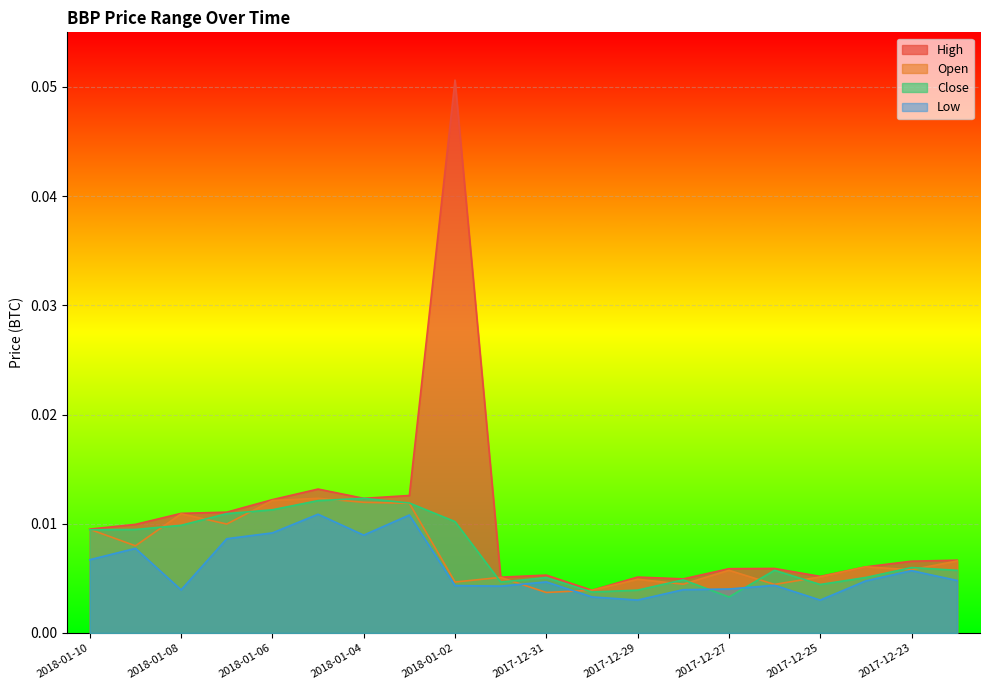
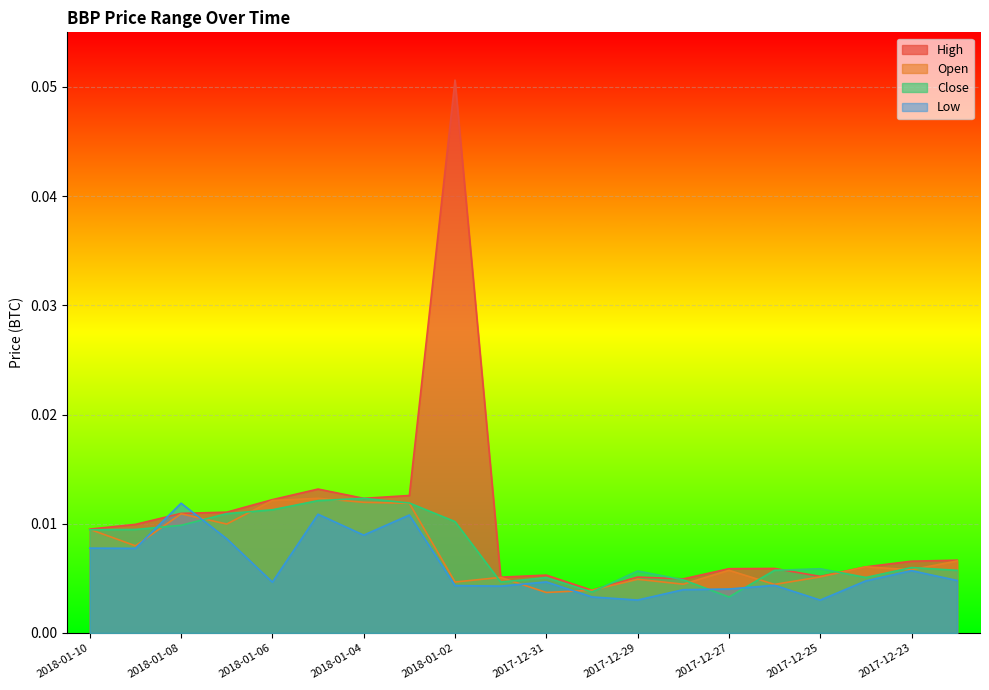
  {
    "Close": {
      "2018-01-08": 0.0099,
      "2018-01-06": 0.0113,
      "2018-01-02": 0.0102,
-     "2017-12-29": 0.0039,
+     "2017-12-29": 0.0057,
      "2017-12-27": 0.0033,
-     "2017-12-25": 0.0044
+     "2017-12-25": 0.0059
    },
    "Low": {
-     "2018-01-10": 0.0067,
-     "2018-01-08": 0.0039,
-     "2018-01-06": 0.0092,
+     "2018-01-10": 0.0078,
+     "2018-01-08": 0.0119,
+     "2018-01-06": 0.0047,
      "2018-01-04": 0.0090,
      "2018-01-02": 0.0043,
      "2017-12-31": 0.0047,
      "2017-12-29": 0.0030,
      "2017-12-27": 0.0040,
      "2017-12-25": 0.0030
    }
  }
